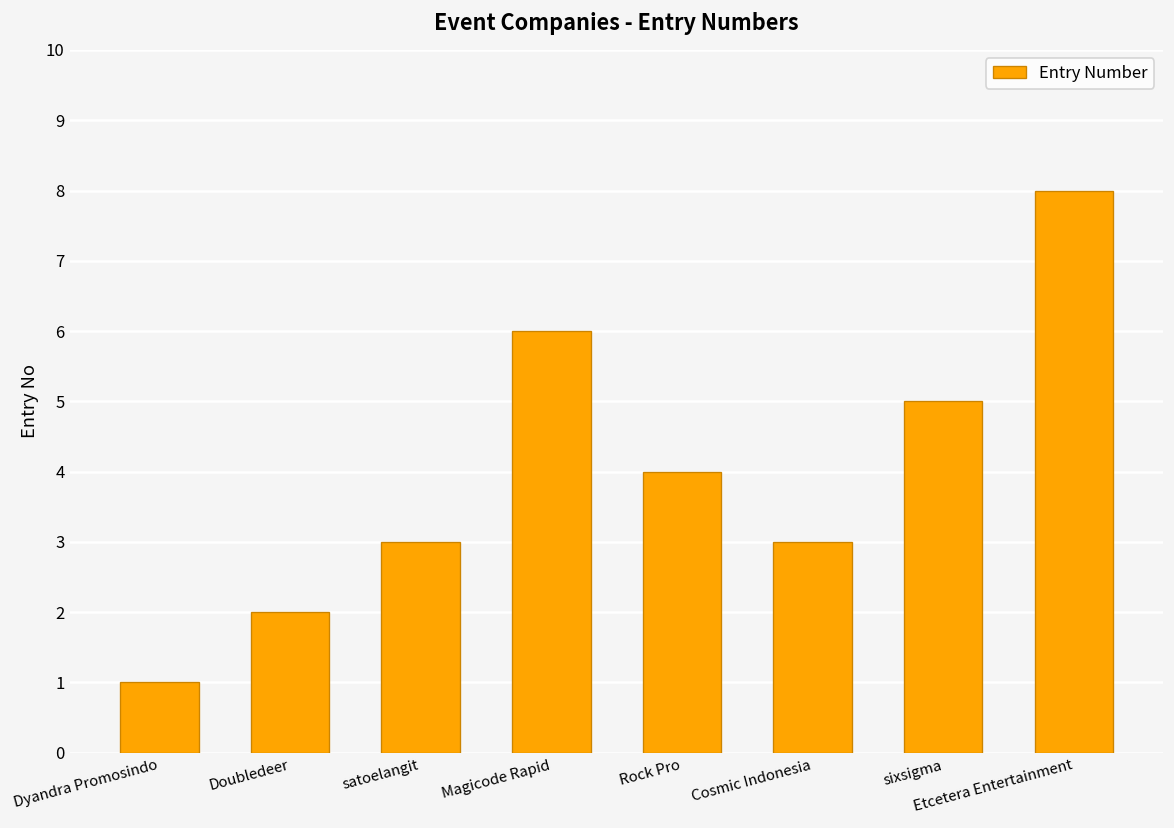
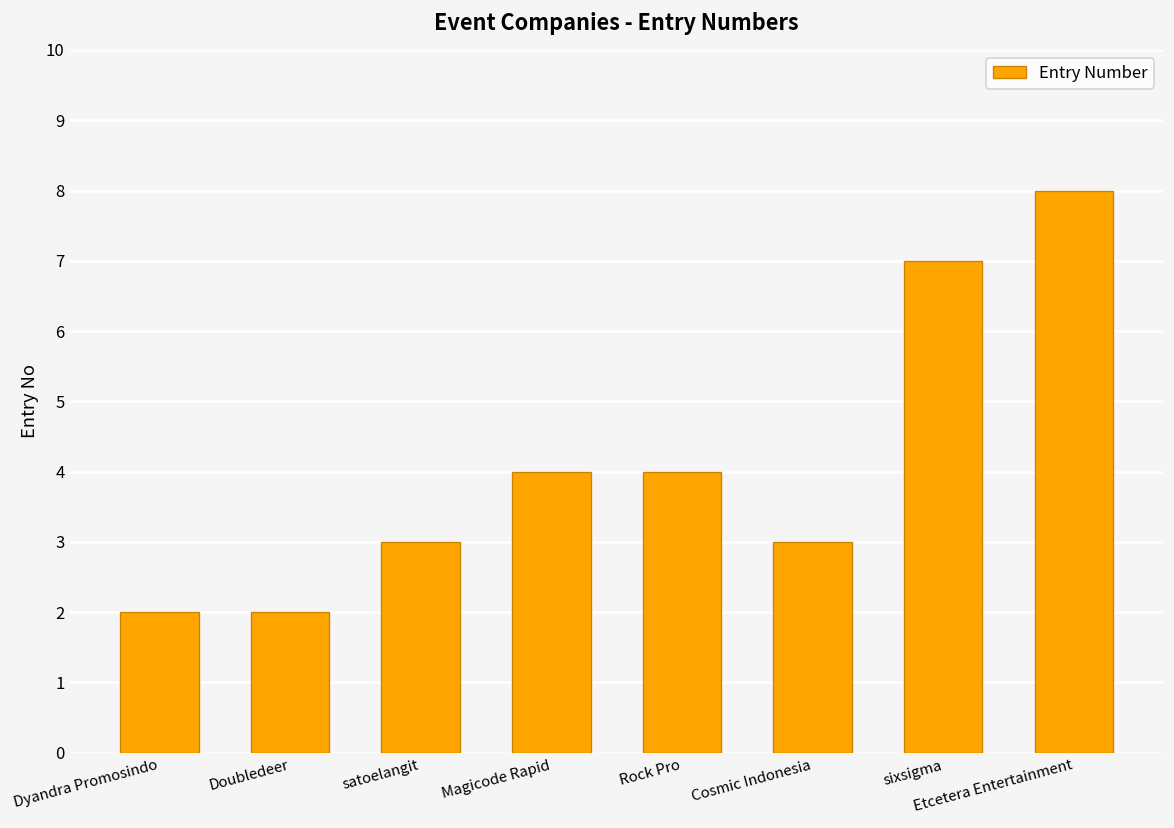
  {
-   "Dyandra Promosindo": 1,
+   "Dyandra Promosindo": 2,
    "Doubledeer": 2,
    "satoelangit": 3,
-   "Magicode Rapid": 6,
+   "Magicode Rapid": 4,
    "Rock Pro": 4,
    "Cosmic Indonesia": 3,
-   "sixsigma": 5,
+   "sixsigma": 7,
    "Etcetera Entertainment": 8
  }
